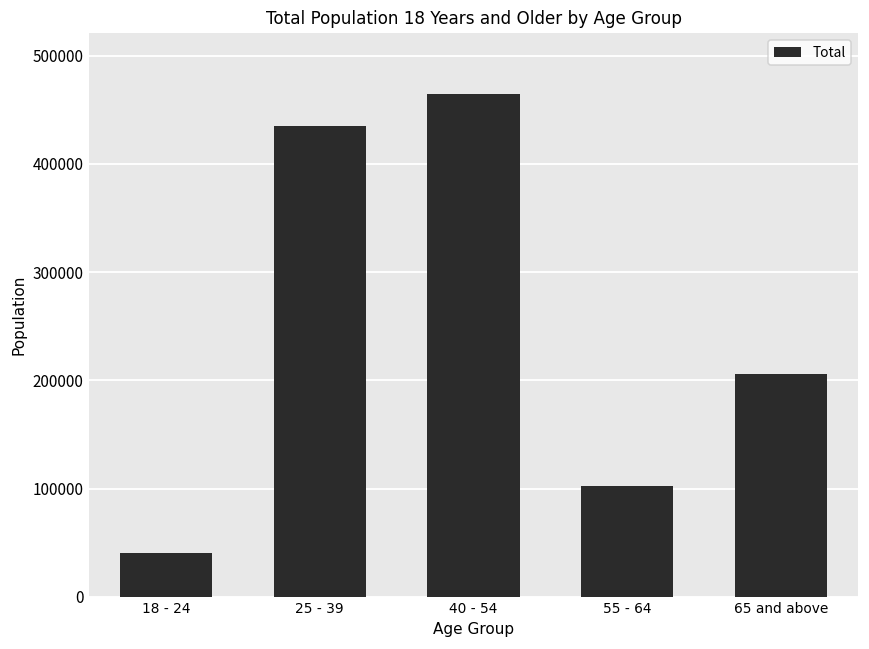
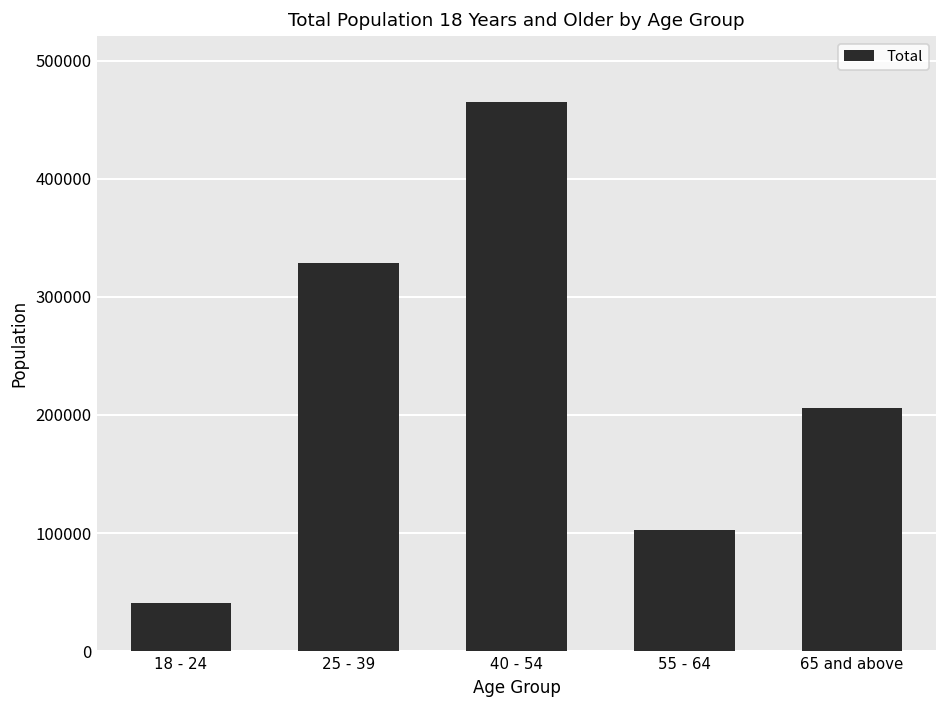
  {
    "18 - 24": 40000,
-   "25 - 39": 430000,
+   "25 - 39": 330000,
    "40 - 54": 460000,
    "55 - 64": 100000,
    "65 and above": 210000
  }
